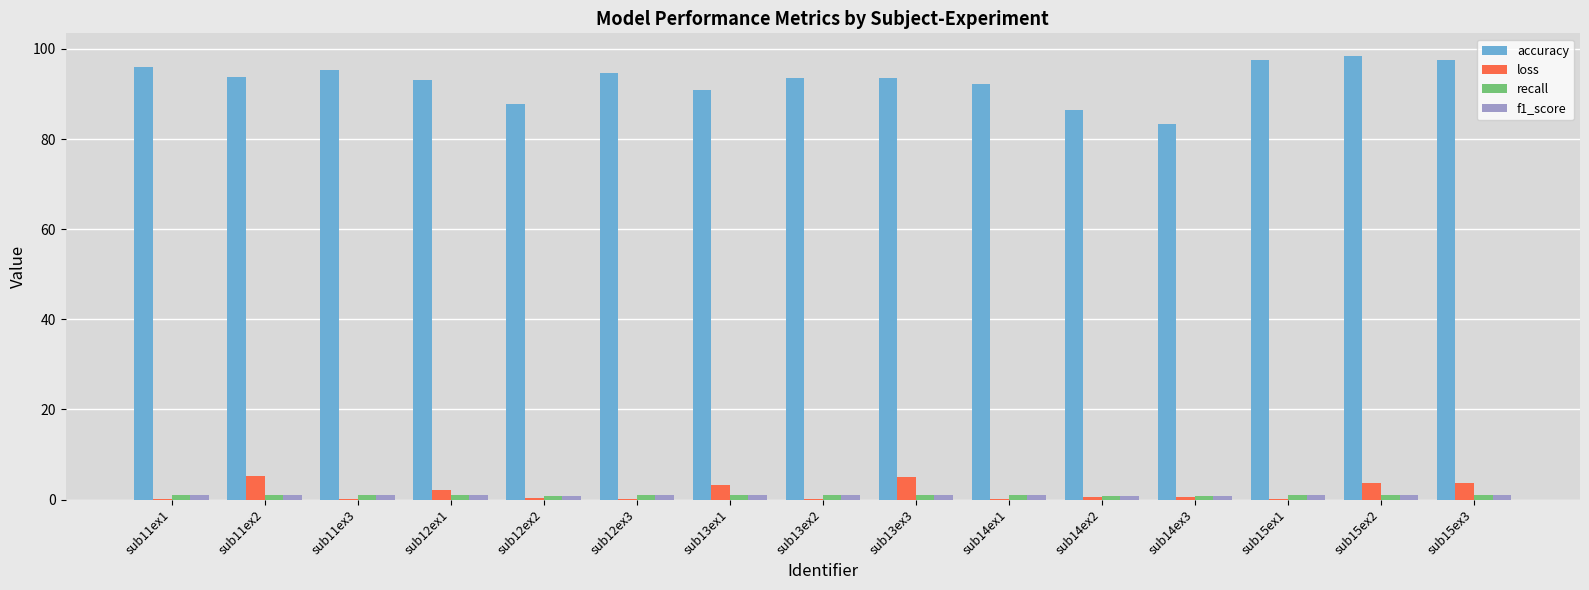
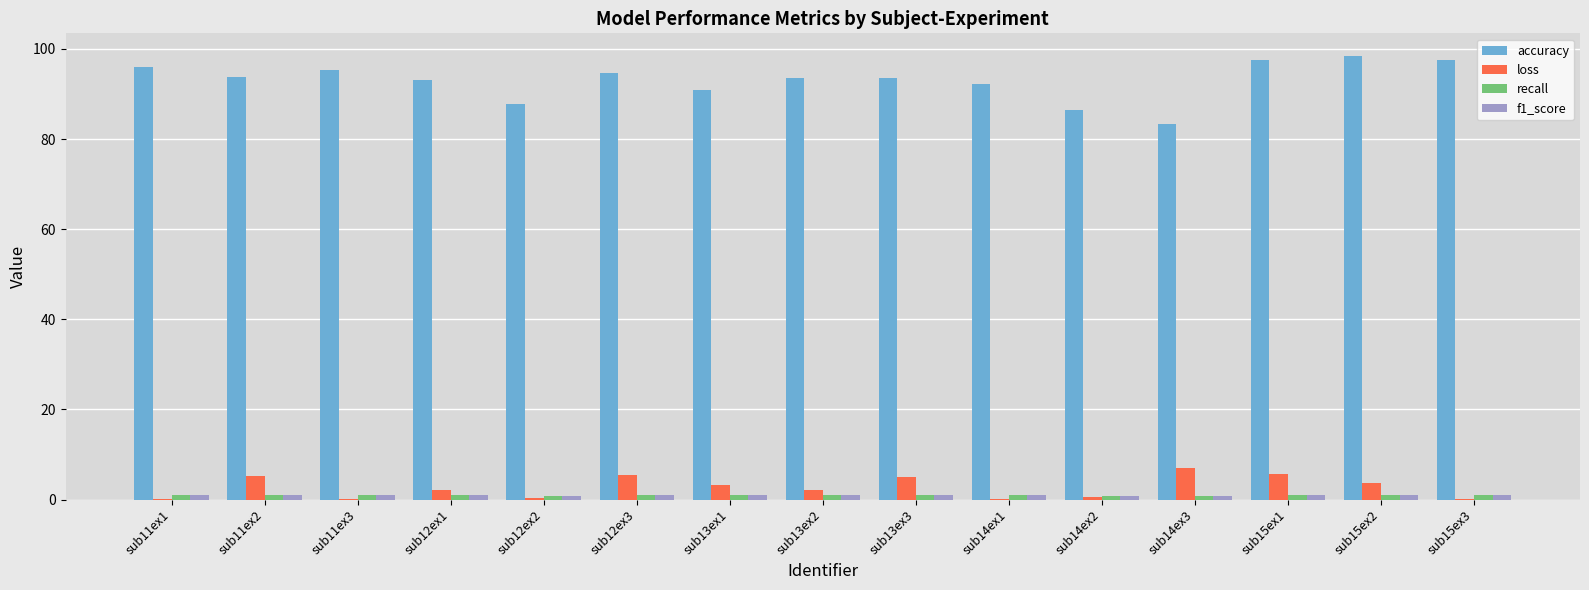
  {
    "loss": {
      "sub11ex2": 5,
      "sub12ex1": 2,
-     "sub12ex3": 0,
+     "sub12ex3": 5,
      "sub13ex1": 3,
-     "sub13ex2": 0,
+     "sub13ex2": 2,
      "sub13ex3": 5,
-     "sub14ex3": 1,
-     "sub15ex1": 0,
+     "sub14ex3": 7,
+     "sub15ex1": 6,
      "sub15ex2": 4,
-     "sub15ex3": 4
+     "sub15ex3": 0
    },
    "recall": {
      "sub11ex1": 1,
      "sub11ex2": 1,
      "sub11ex3": 1,
      "sub12ex1": 1,
      "sub12ex2": 1,
      "sub12ex3": 1,
      "sub13ex1": 1,
      "sub13ex2": 1,
      "sub13ex3": 1,
      "sub14ex1": 1,
      "sub14ex2": 1,
      "sub14ex3": 1,
      "sub15ex1": 1,
      "sub15ex2": 1,
      "sub15ex3": 1
    }
  }
